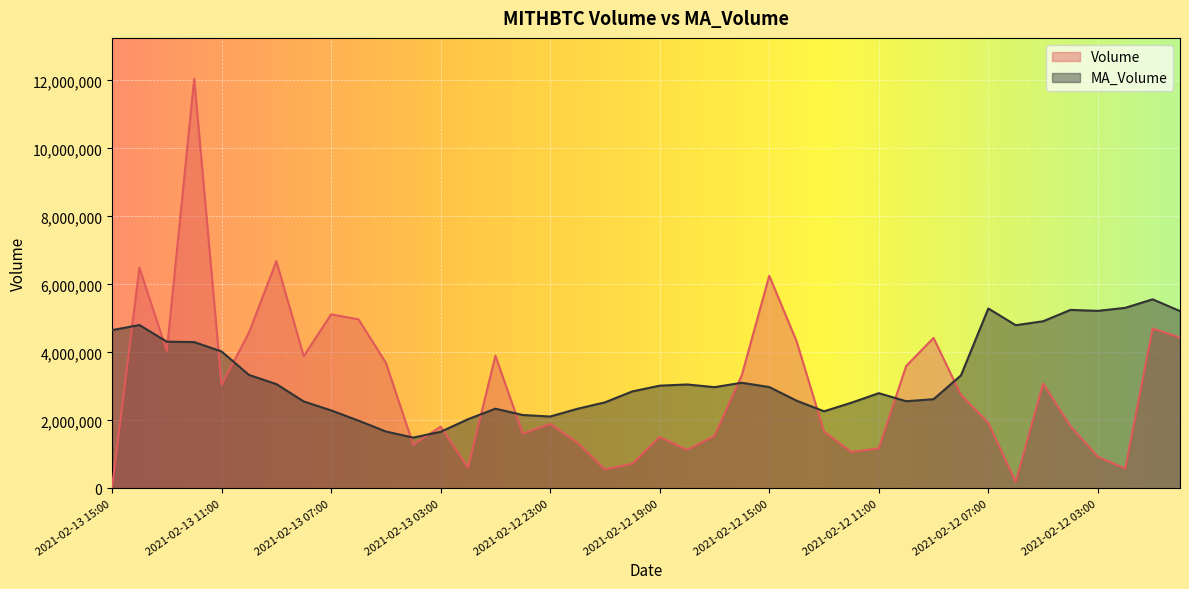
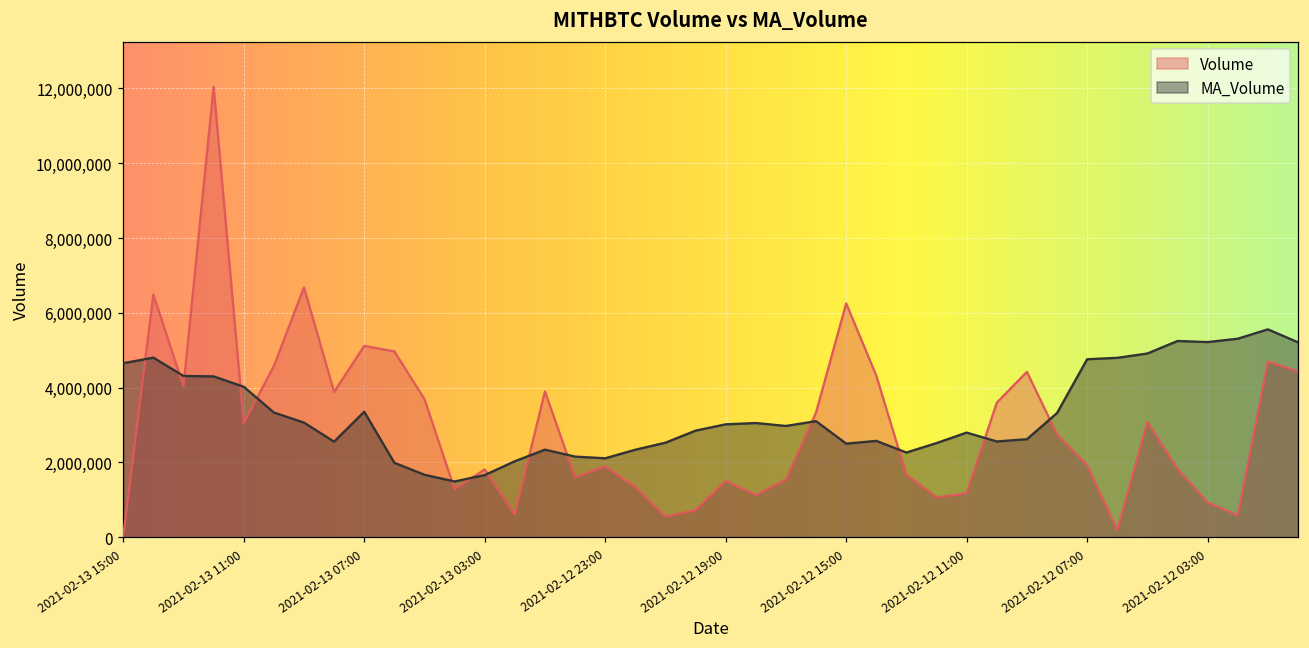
  {
    "Volume": {
      "2021-02-13 15:00": "0",
      "2021-02-13 11:00": "3,000,000",
      "2021-02-13 07:00": "5,100,000",
      "2021-02-13 03:00": "1,800,000",
      "2021-02-12 23:00": "1,900,000",
      "2021-02-12 19:00": "1,500,000",
      "2021-02-12 15:00": "6,300,000",
      "2021-02-12 11:00": "1,200,000",
      "2021-02-12 07:00": "1,900,000",
      "2021-02-12 03:00": "900,000"
    },
    "MA_Volume": {
      "2021-02-13 15:00": "4,700,000",
      "2021-02-13 11:00": "4,000,000",
-     "2021-02-13 07:00": "2,300,000",
+     "2021-02-13 07:00": "3,400,000",
      "2021-02-13 03:00": "1,700,000",
      "2021-02-12 23:00": "2,100,000",
      "2021-02-12 19:00": "3,000,000",
-     "2021-02-12 15:00": "3,000,000",
+     "2021-02-12 15:00": "2,500,000",
      "2021-02-12 11:00": "2,800,000",
-     "2021-02-12 07:00": "5,300,000",
+     "2021-02-12 07:00": "4,800,000",
      "2021-02-12 03:00": "5,200,000"
    }
  }
